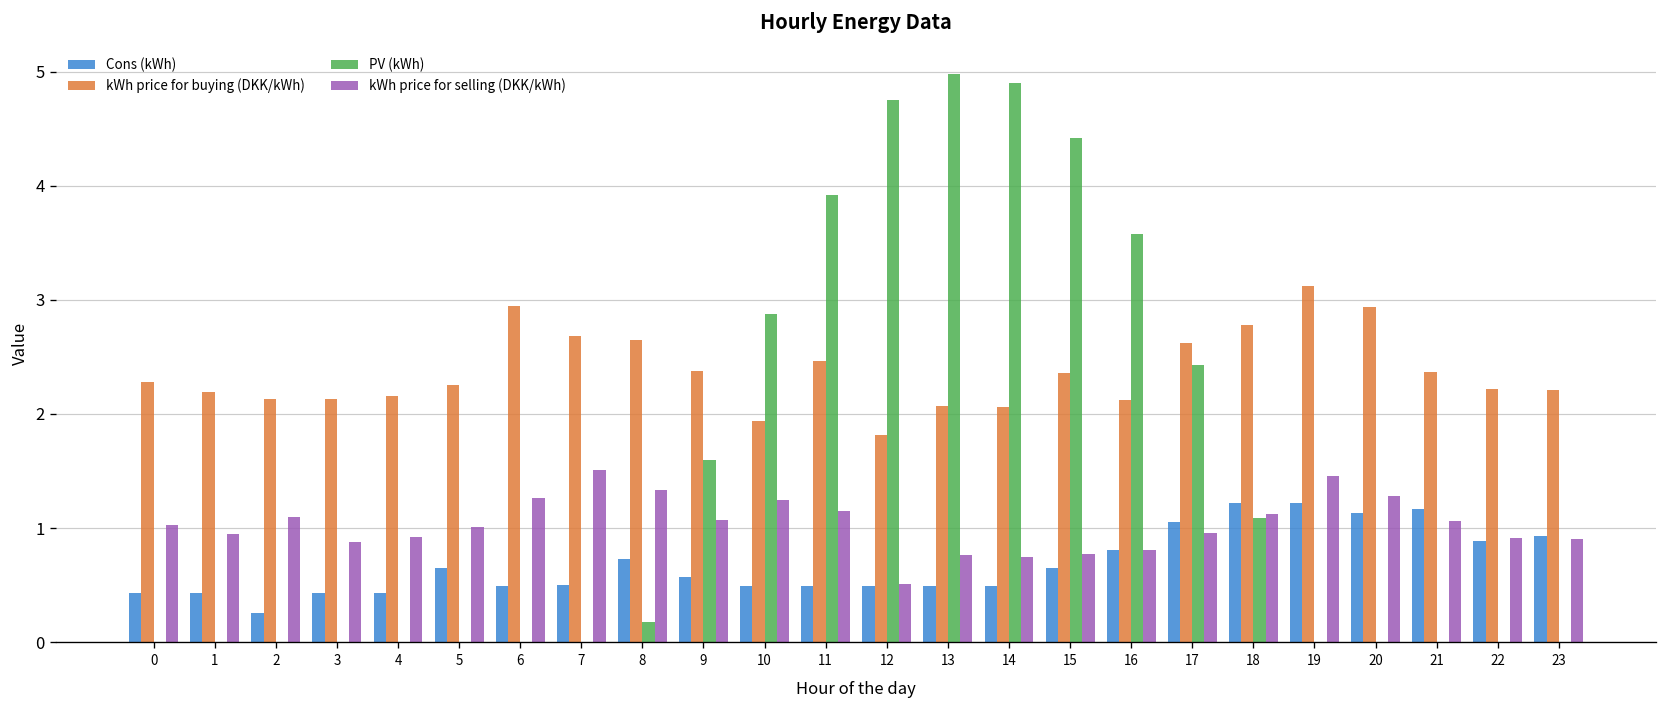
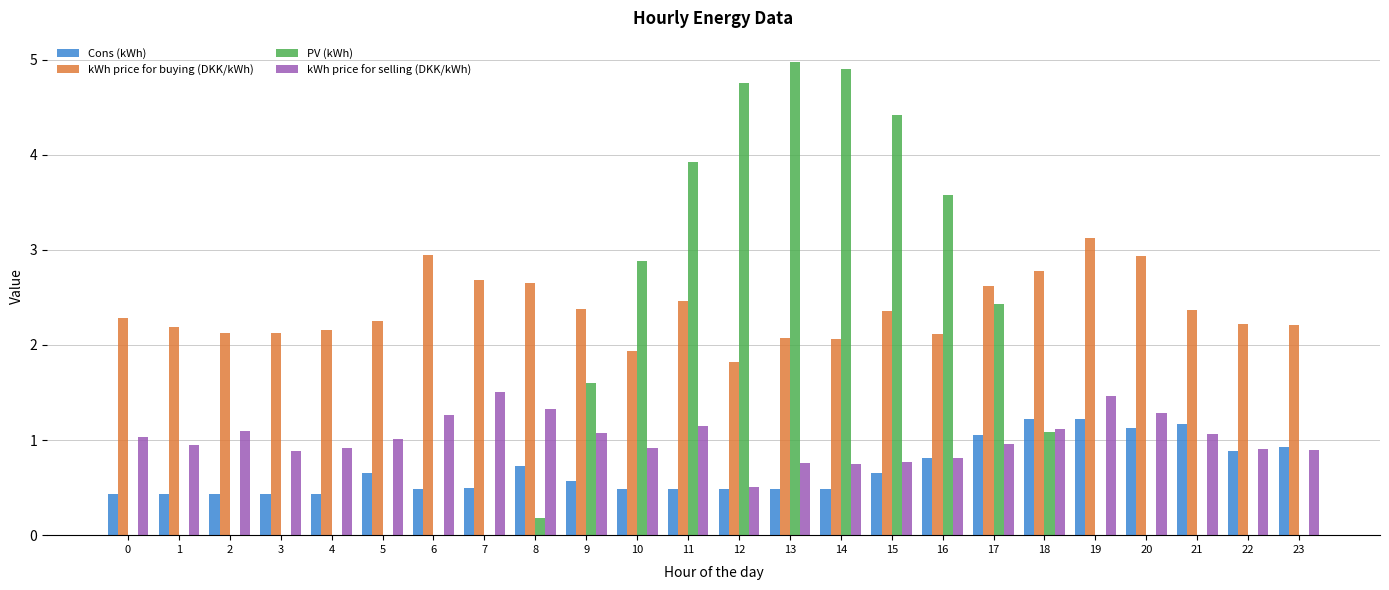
  {
    "Cons (kWh)": {
      "0": 0.4,
      "1": 0.4,
-     "2": 0.3,
+     "2": 0.4,
      "3": 0.4,
      "4": 0.4,
      "5": 0.7,
      "6": 0.5,
      "7": 0.5,
      "8": 0.7,
      "9": 0.6,
      "10": 0.5,
      "11": 0.5,
      "12": 0.5,
      "13": 0.5,
      "14": 0.5,
      "15": 0.7,
      "16": 0.8,
      "17": 1.1,
      "18": 1.2,
      "19": 1.2,
      "20": 1.1,
      "21": 1.2,
      "22": 0.9,
      "23": 0.9
    },
    "kWh price for buying (DKK/kWh)": {
      "0": 2.3,
      "1": 2.2,
      "2": 2.1,
      "3": 2.1,
      "4": 2.2,
      "5": 2.3,
      "6": 3.0,
      "7": 2.7,
      "8": 2.7,
      "9": 2.4,
      "10": 1.9,
      "11": 2.5,
      "12": 1.8,
      "13": 2.1,
      "14": 2.1,
      "15": 2.4,
      "16": 2.1,
      "17": 2.6,
      "18": 2.8,
      "19": 3.1,
      "20": 2.9,
      "21": 2.4,
      "22": 2.2,
      "23": 2.2
    },
    "PV (kWh)": {
      "0": 0.0,
      "1": 0.0,
      "2": 0.0,
      "3": 0.0,
      "4": 0.0,
      "5": 0.0,
      "6": 0.0,
      "7": 0.0,
      "8": 0.2,
      "9": 1.6,
      "10": 2.9,
      "11": 3.9,
      "12": 4.8,
      "13": 5.0,
      "14": 4.9,
      "15": 4.4,
      "16": 3.6,
      "17": 2.4,
      "18": 1.1,
      "19": 0.0,
      "20": 0.0,
      "21": 0.0,
      "22": 0.0,
      "23": 0.0
    },
    "kWh price for selling (DKK/kWh)": {
      "0": 1.0,
      "1": 1.0,
      "2": 1.1,
      "3": 0.9,
      "4": 0.9,
      "5": 1.0,
      "6": 1.3,
      "7": 1.5,
      "8": 1.3,
      "9": 1.1,
-     "10": 1.3,
+     "10": 0.9,
      "11": 1.2,
      "12": 0.5,
      "13": 0.8,
      "14": 0.8,
      "15": 0.8,
      "16": 0.8,
      "17": 1.0,
      "18": 1.1,
      "19": 1.5,
      "20": 1.3,
      "21": 1.1,
      "22": 0.9,
      "23": 0.9
    }
  }
